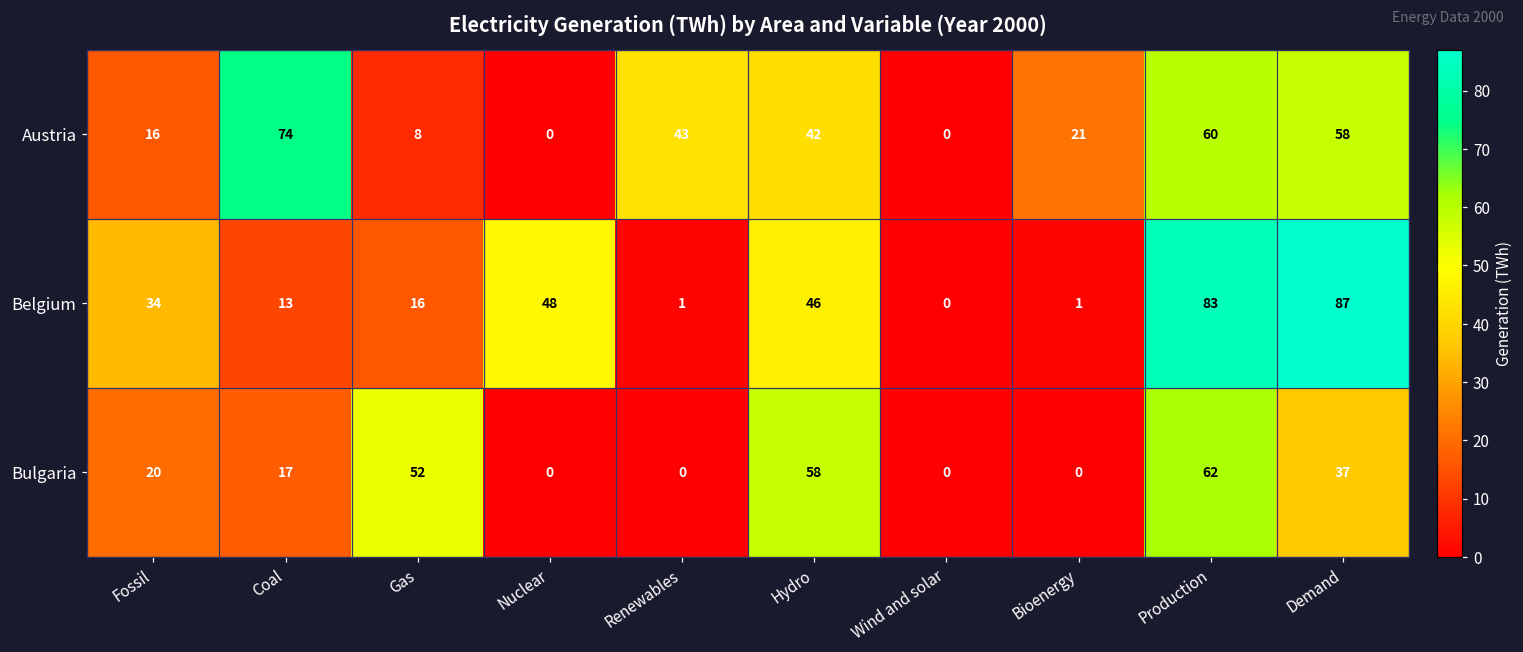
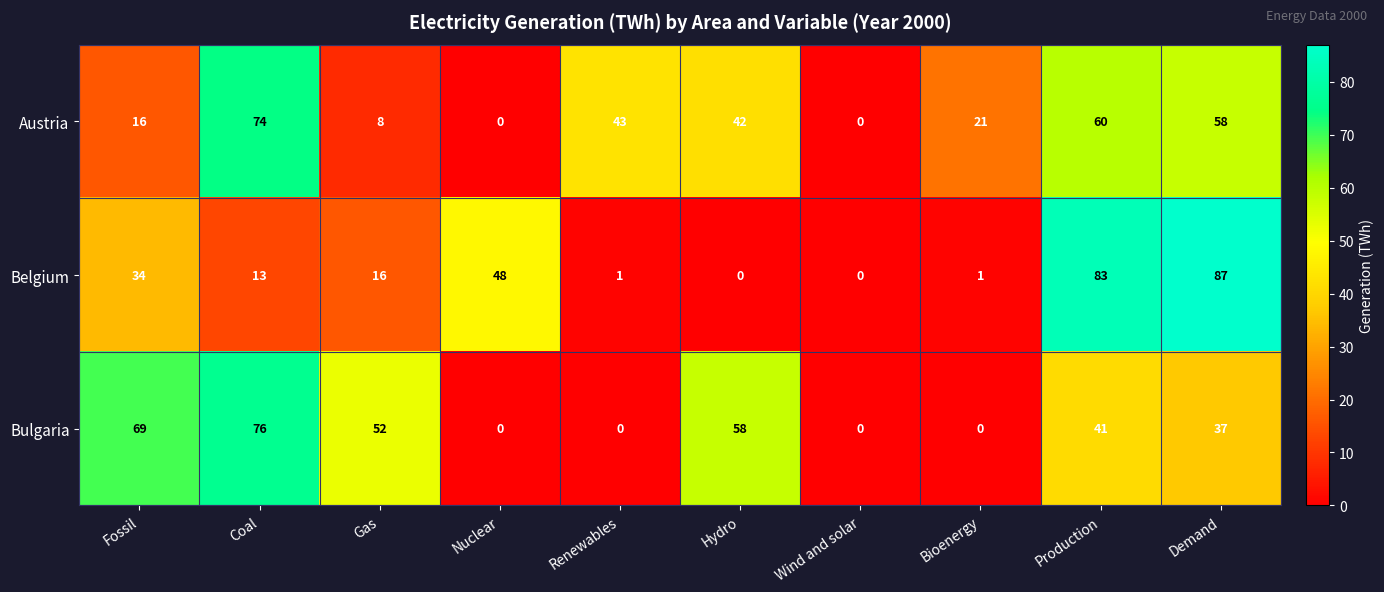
  {
    "Austria": {
      "Fossil": 16,
      "Coal": 74,
      "Gas": 8,
      "Nuclear": 0,
      "Renewables": 43,
      "Hydro": 42,
      "Wind and solar": 0,
      "Bioenergy": 21,
      "Production": 60,
      "Demand": 58
    },
    "Belgium": {
      "Fossil": 34,
      "Coal": 13,
      "Gas": 16,
      "Nuclear": 48,
      "Renewables": 1,
-     "Hydro": 46,
+     "Hydro": 0,
      "Wind and solar": 0,
      "Bioenergy": 1,
      "Production": 83,
      "Demand": 87
    },
    "Bulgaria": {
-     "Fossil": 20,
-     "Coal": 17,
+     "Fossil": 69,
+     "Coal": 76,
      "Gas": 52,
      "Nuclear": 0,
      "Renewables": 0,
      "Hydro": 58,
      "Wind and solar": 0,
      "Bioenergy": 0,
-     "Production": 62,
+     "Production": 41,
      "Demand": 37
    }
  }
